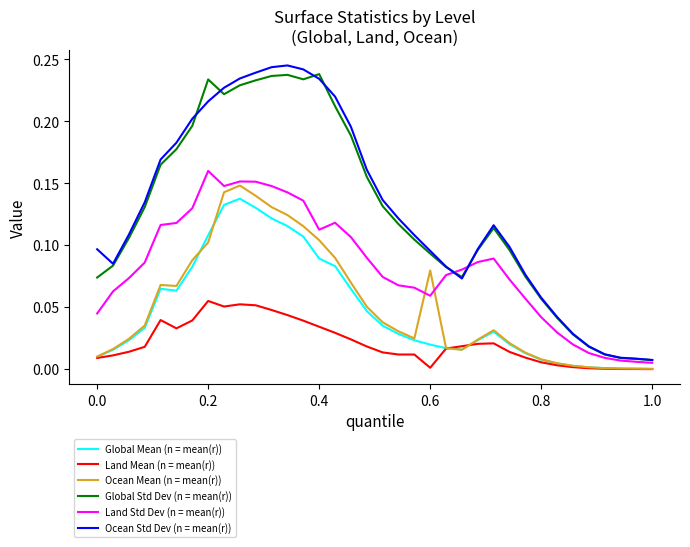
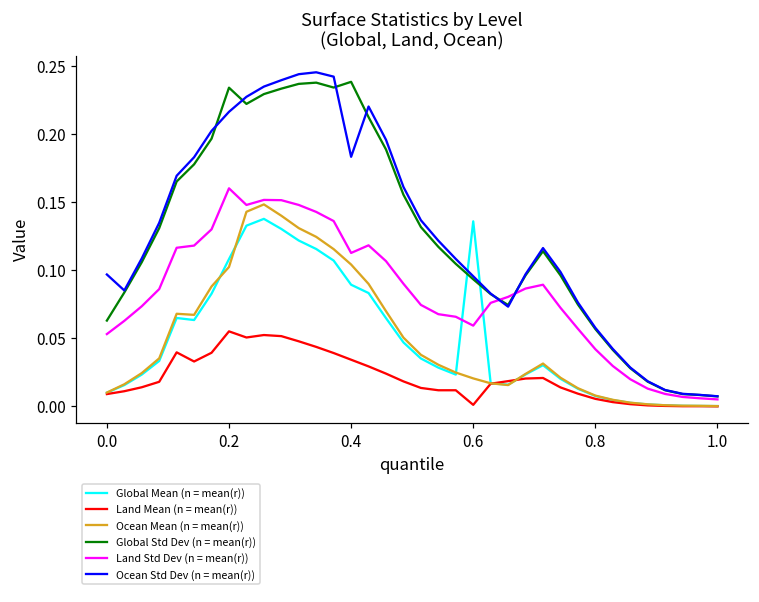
  {
    "Global Mean (n = mean(r))": {
      "0.2": 0.108,
      "0.4": 0.089,
-     "0.6": 0.020
+     "0.6": 0.136
    },
    "Land Mean (n = mean(r))": {
      "0.2": 0.055,
      "0.4": 0.034,
      "0.6": 0.001,
      "0.8": 0.006
    },
    "Ocean Mean (n = mean(r))": {
      "0.2": 0.102,
      "0.4": 0.104,
-     "0.6": 0.080
+     "0.6": 0.021
    },
    "Global Std Dev (n = mean(r))": {
-     "0.0": 0.074,
+     "0.0": 0.063,
      "0.2": 0.234,
      "0.4": 0.238,
      "0.6": 0.093
    },
    "Land Std Dev (n = mean(r))": {
-     "0.0": 0.045,
+     "0.0": 0.053,
      "0.2": 0.160,
      "0.4": 0.113,
      "0.6": 0.059,
      "0.8": 0.042,
      "1.0": 0.005
    },
    "Ocean Std Dev (n = mean(r))": {
      "0.0": 0.097,
      "0.2": 0.216,
-     "0.4": 0.234,
+     "0.4": 0.183,
      "0.6": 0.096
    }
  }
